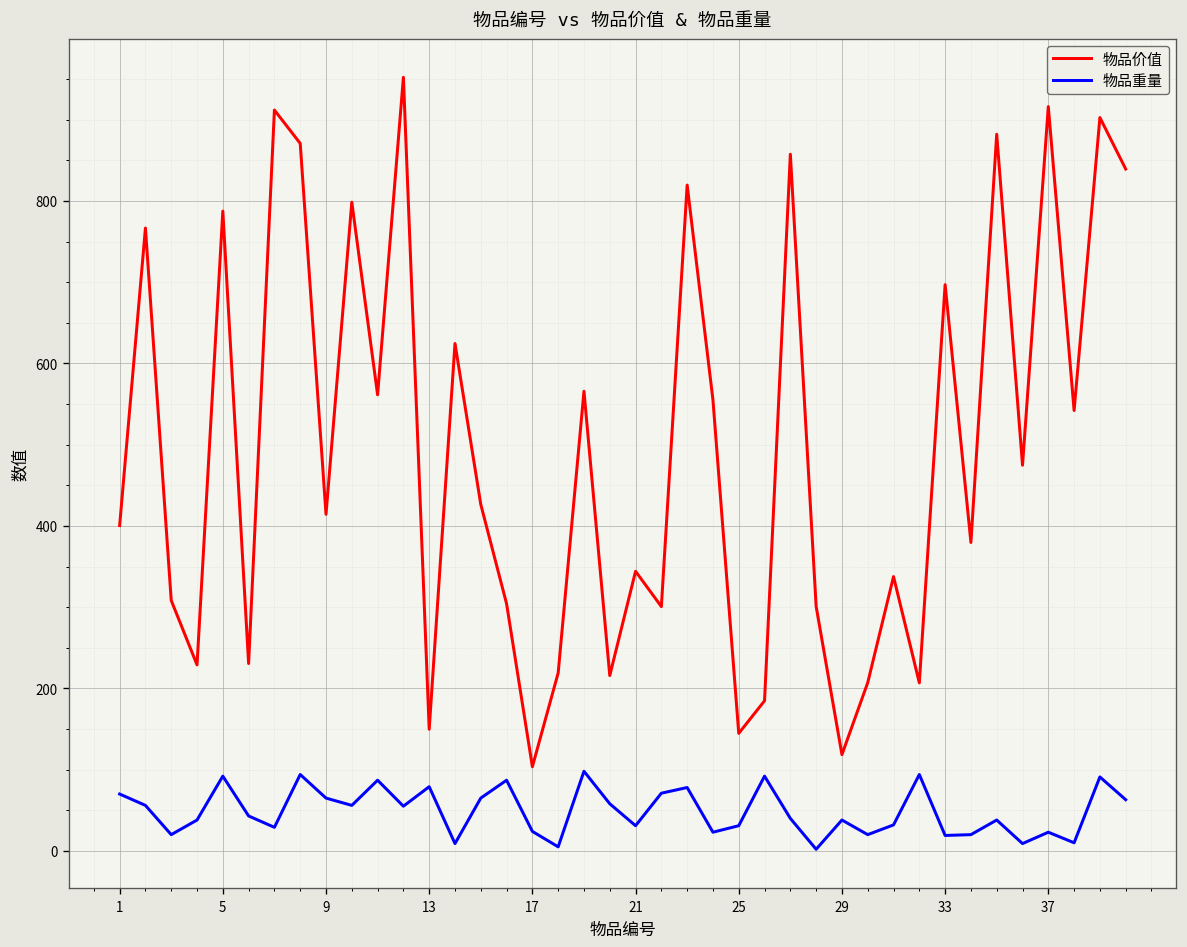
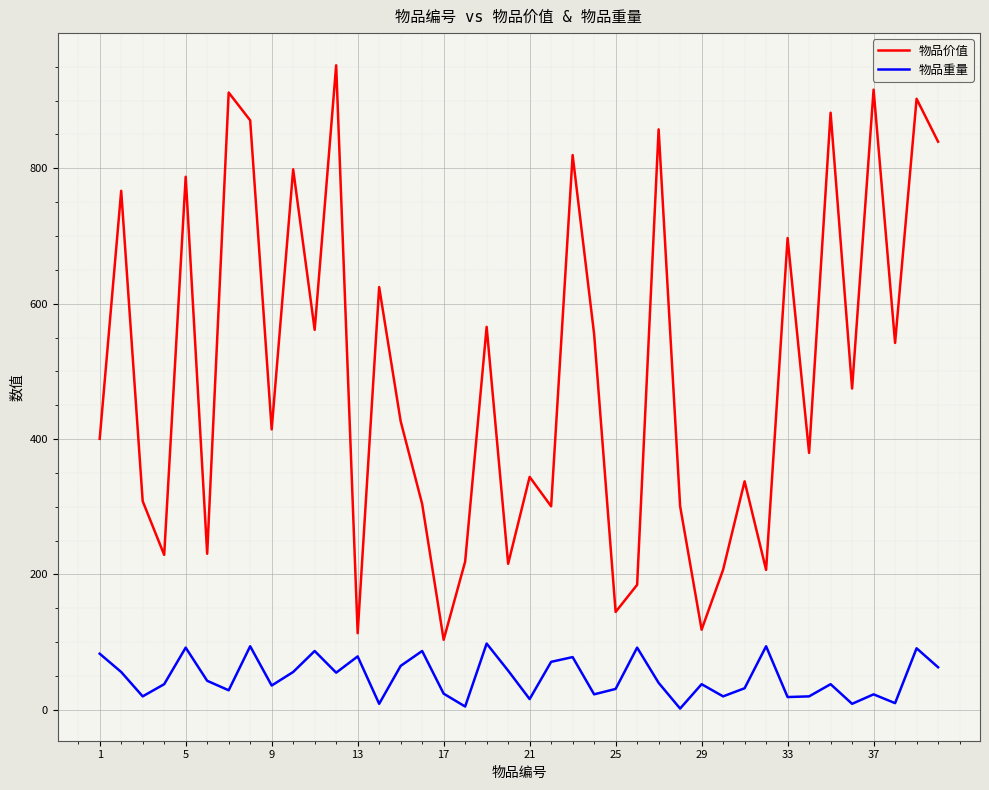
  {
    "物品价值": {
      "1": 400,
      "5": 790,
      "9": 410,
-     "13": 150,
+     "13": 110,
      "17": 100,
      "21": 340,
      "25": 140,
      "29": 120,
      "33": 700,
      "37": 920
    },
    "物品重量": {
-     "1": 70,
+     "1": 80,
      "5": 90,
-     "9": 70,
+     "9": 40,
      "13": 80,
      "17": 20,
-     "21": 30,
+     "21": 20,
      "25": 30,
      "29": 40,
      "33": 20,
      "37": 20
    }
  }
